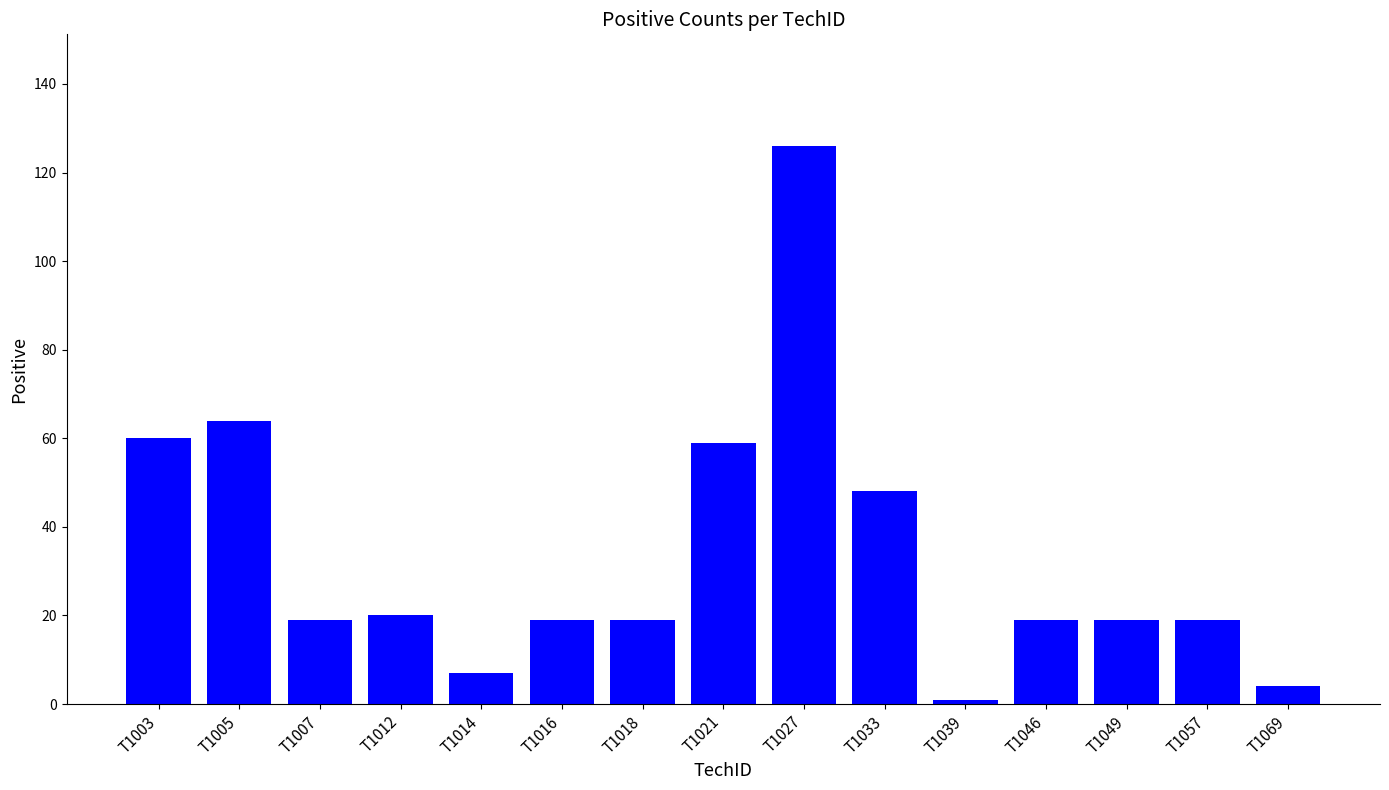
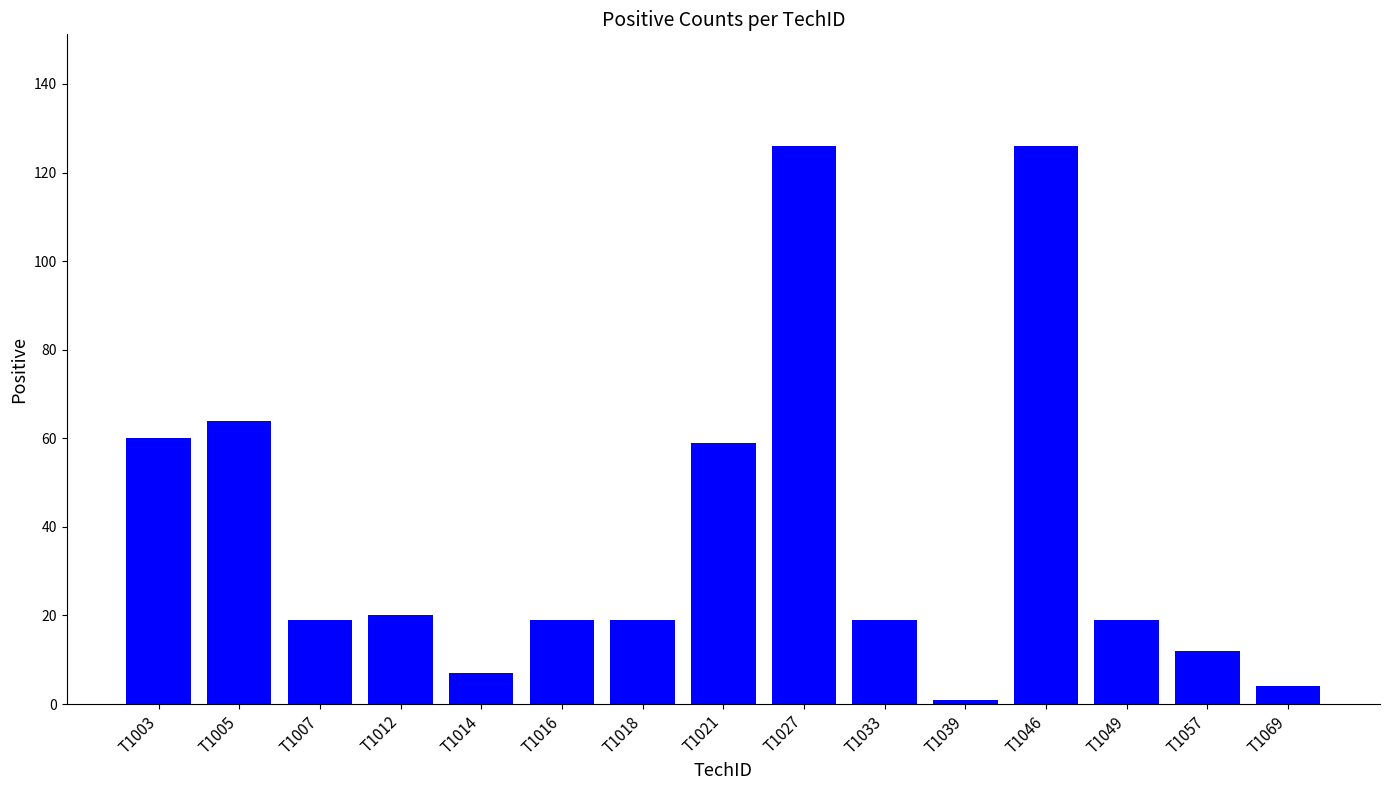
  {
    "T1003": 60,
    "T1005": 64,
    "T1007": 19,
    "T1012": 20,
    "T1014": 7,
    "T1016": 19,
    "T1018": 19,
    "T1021": 59,
    "T1027": 126,
-   "T1033": 48,
+   "T1033": 19,
    "T1039": 1,
-   "T1046": 19,
+   "T1046": 126,
    "T1049": 19,
-   "T1057": 19,
+   "T1057": 12,
    "T1069": 4
  }
